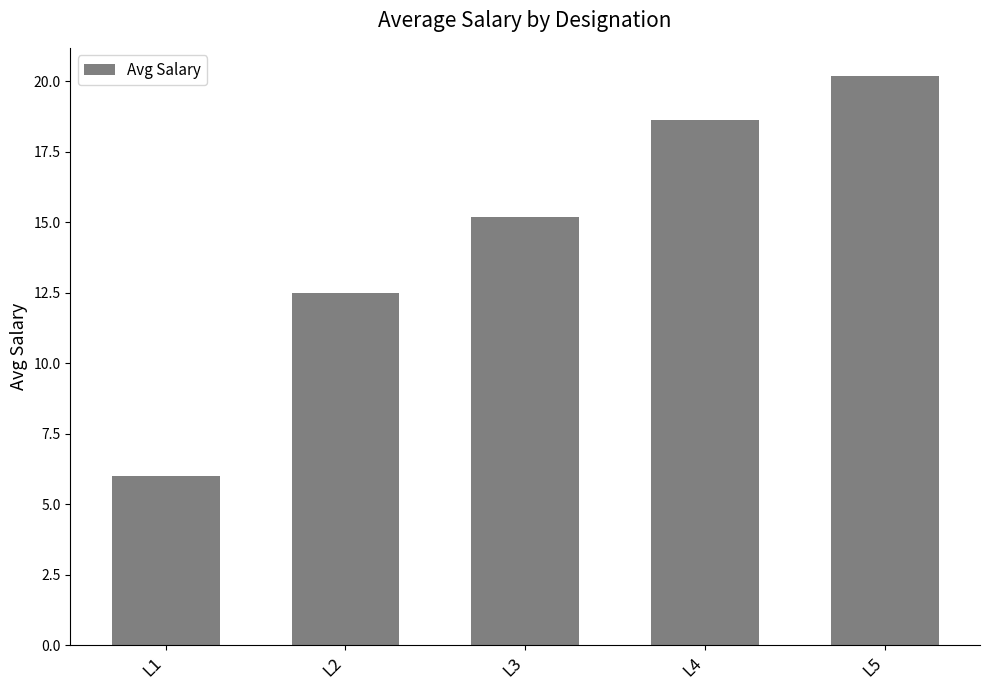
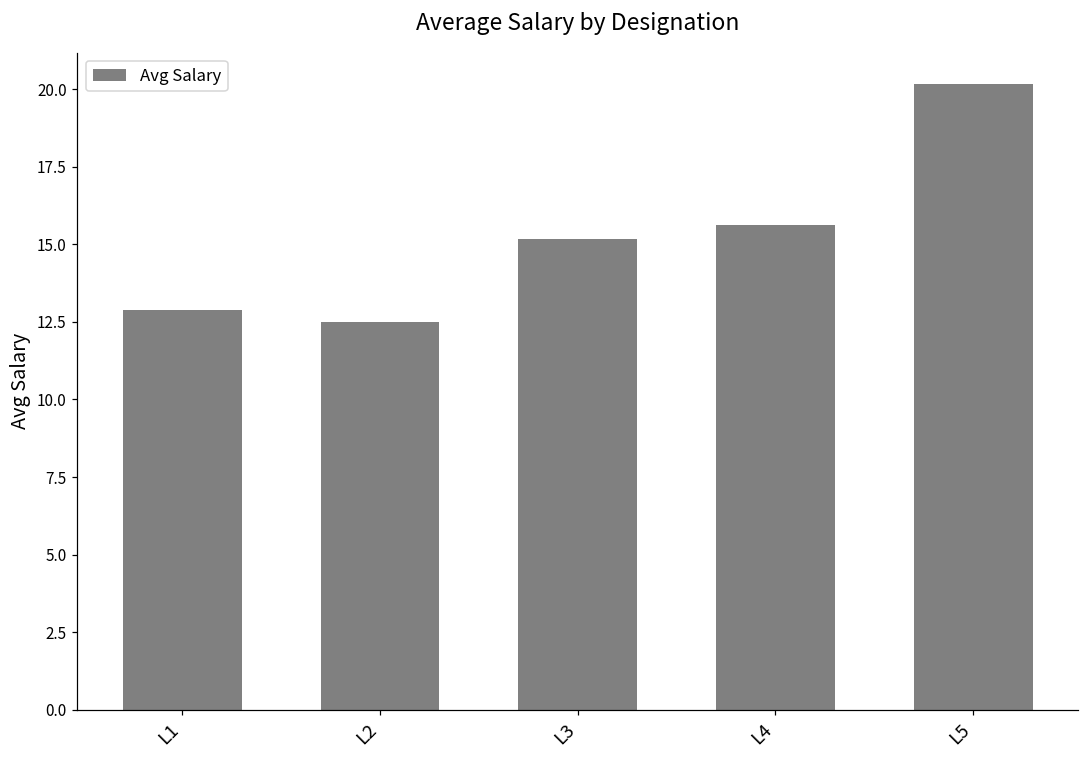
  {
-   "L1": 6.0,
+   "L1": 12.9,
    "L2": 12.5,
    "L3": 15.2,
-   "L4": 18.6,
+   "L4": 15.6,
    "L5": 20.2
  }
